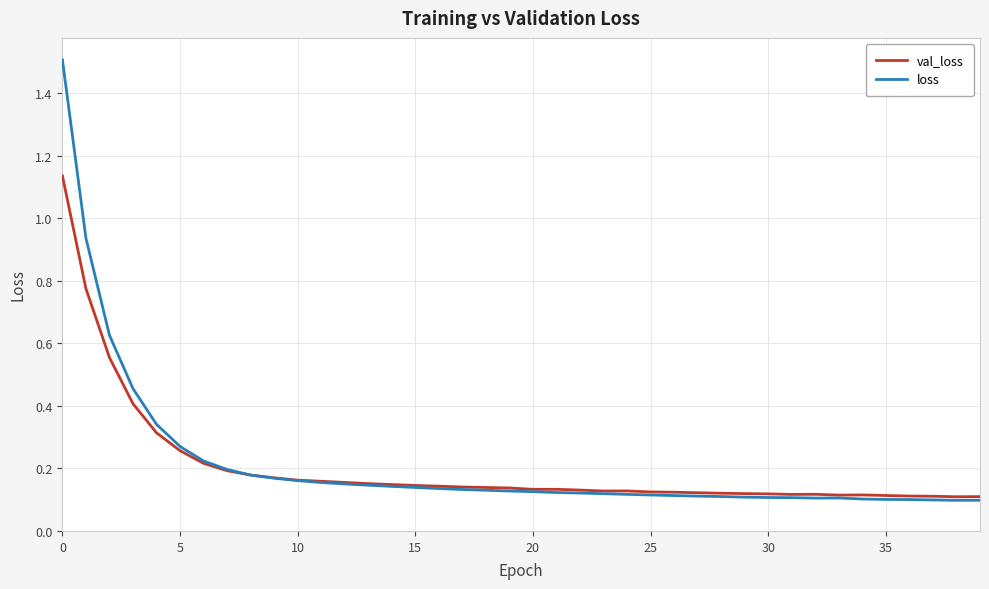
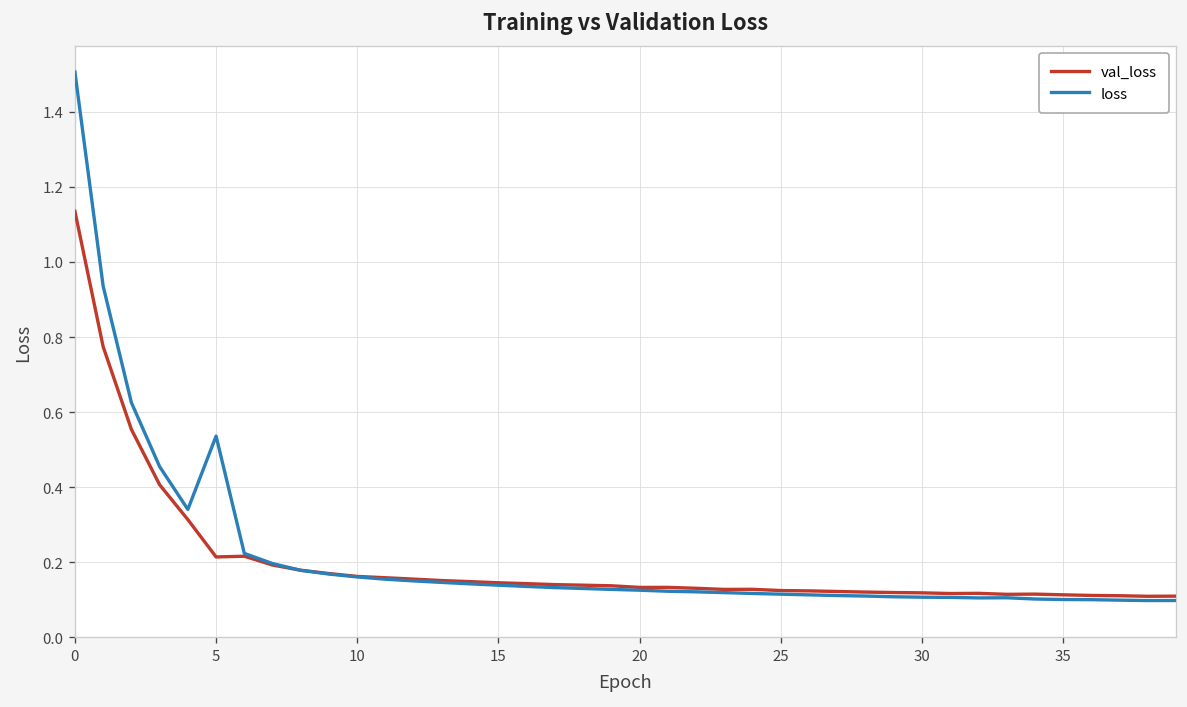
  {
    "val_loss": {
      "0": 1.13,
-     "5": 0.26,
+     "5": 0.21,
      "25": 0.12,
      "30": 0.12,
      "35": 0.11
    },
    "loss": {
      "0": 1.51,
-     "5": 0.27,
+     "5": 0.54,
      "25": 0.11,
      "30": 0.11,
      "35": 0.10
    }
  }
